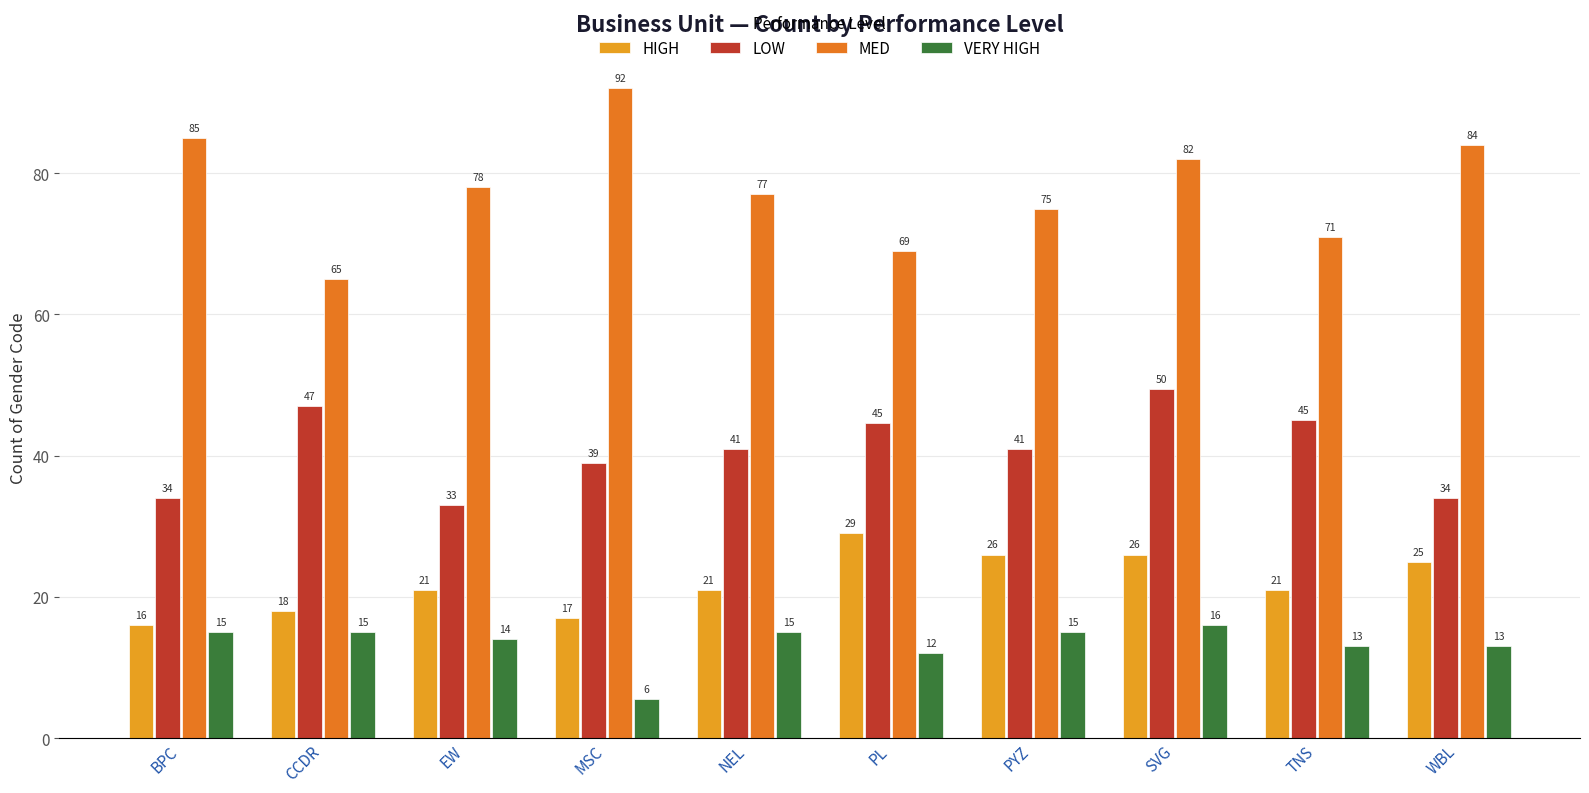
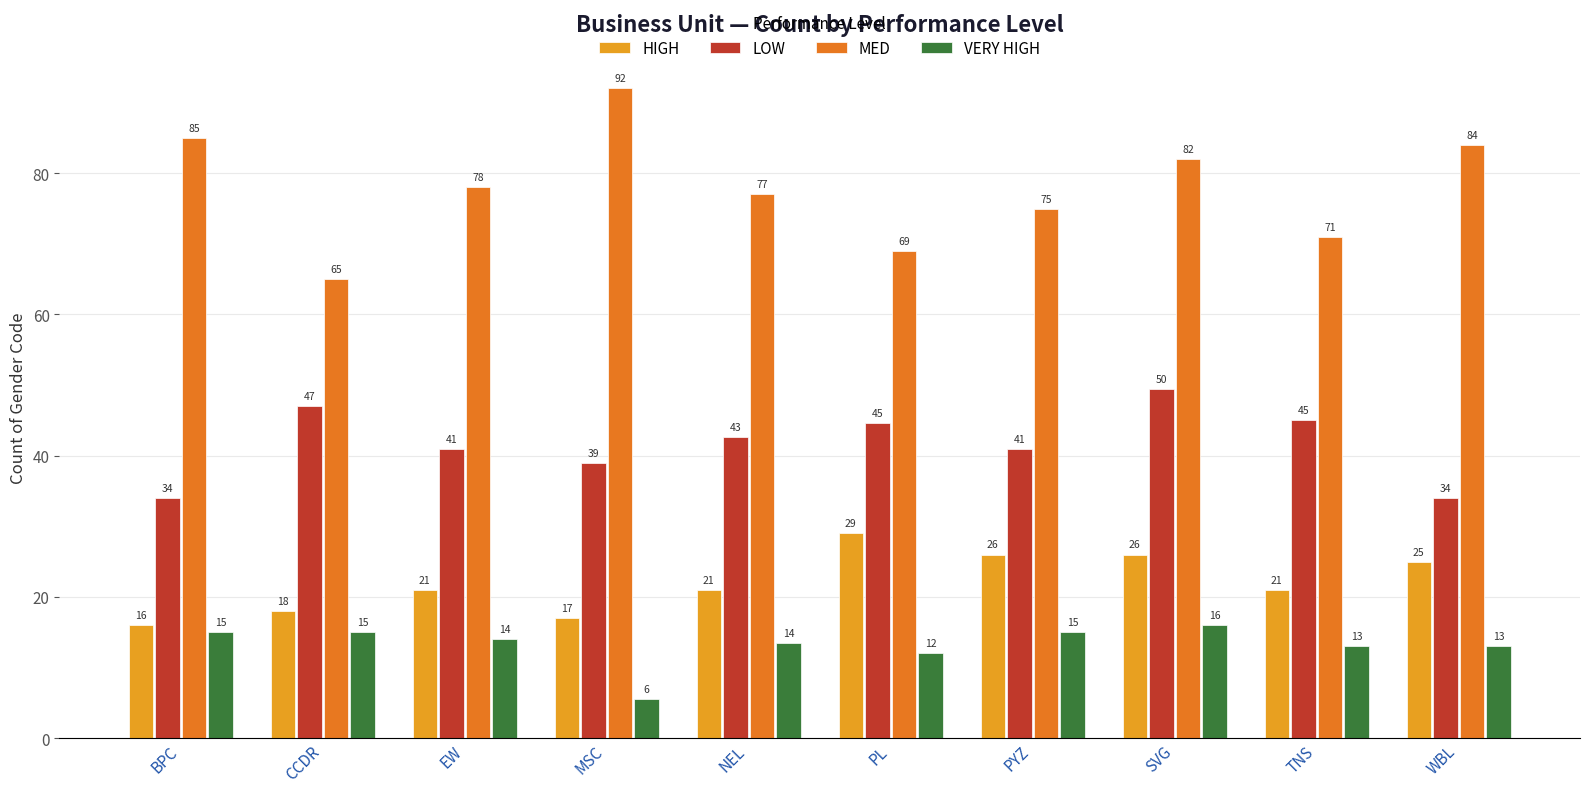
  {
    "LOW": {
      "BPC": 34,
      "CCDR": 47,
-     "EW": 33,
+     "EW": 41,
      "MSC": 39,
-     "NEL": 41,
+     "NEL": 43,
      "PL": 45,
      "PYZ": 41,
      "SVG": 50,
      "TNS": 45,
      "WBL": 34
    },
    "VERY HIGH": {
      "BPC": 15,
      "CCDR": 15,
      "EW": 14,
      "MSC": 6,
-     "NEL": 15,
+     "NEL": 14,
      "PL": 12,
      "PYZ": 15,
      "SVG": 16,
      "TNS": 13,
      "WBL": 13
    }
  }
